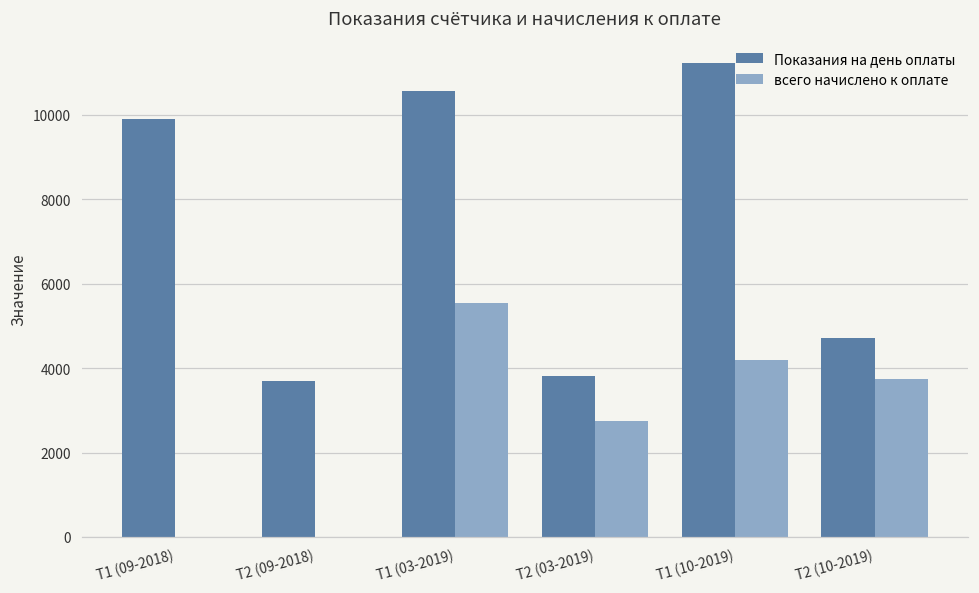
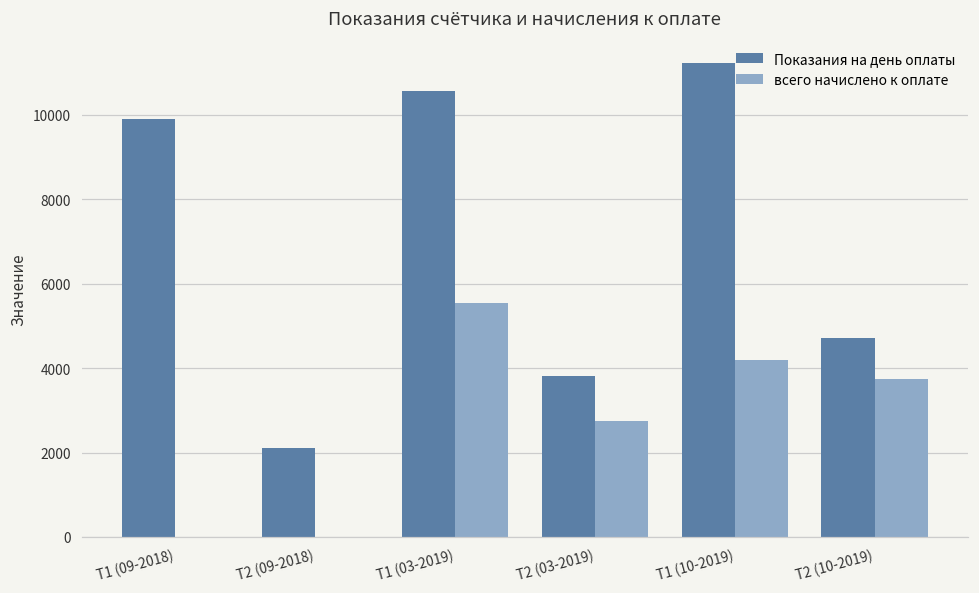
  {
    "Показания на день оплаты": {
      "Т1 (09-2018)": 9900,
-     "Т2 (09-2018)": 3700,
+     "Т2 (09-2018)": 2100,
      "Т1 (03-2019)": 10600,
      "Т2 (03-2019)": 3800,
      "Т1 (10-2019)": 11200,
      "Т2 (10-2019)": 4700
    },
    "всего начислено к оплате": {
      "Т1 (09-2018)": 0,
      "Т2 (09-2018)": 0,
      "Т1 (03-2019)": 5600,
      "Т2 (03-2019)": 2700,
      "Т1 (10-2019)": 4200,
      "Т2 (10-2019)": 3700
    }
  }
